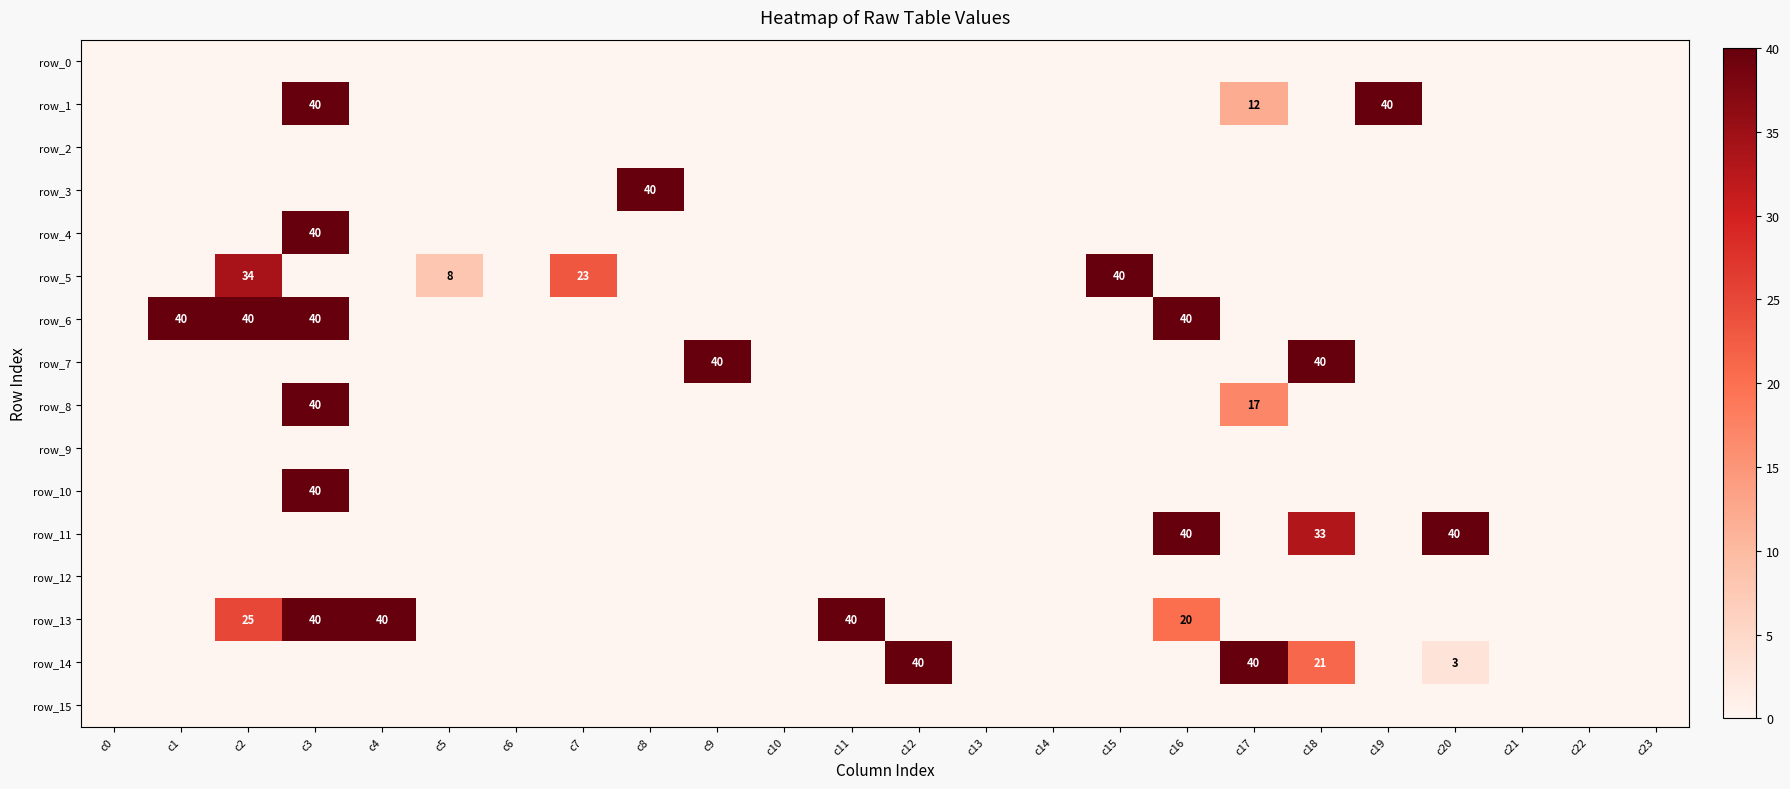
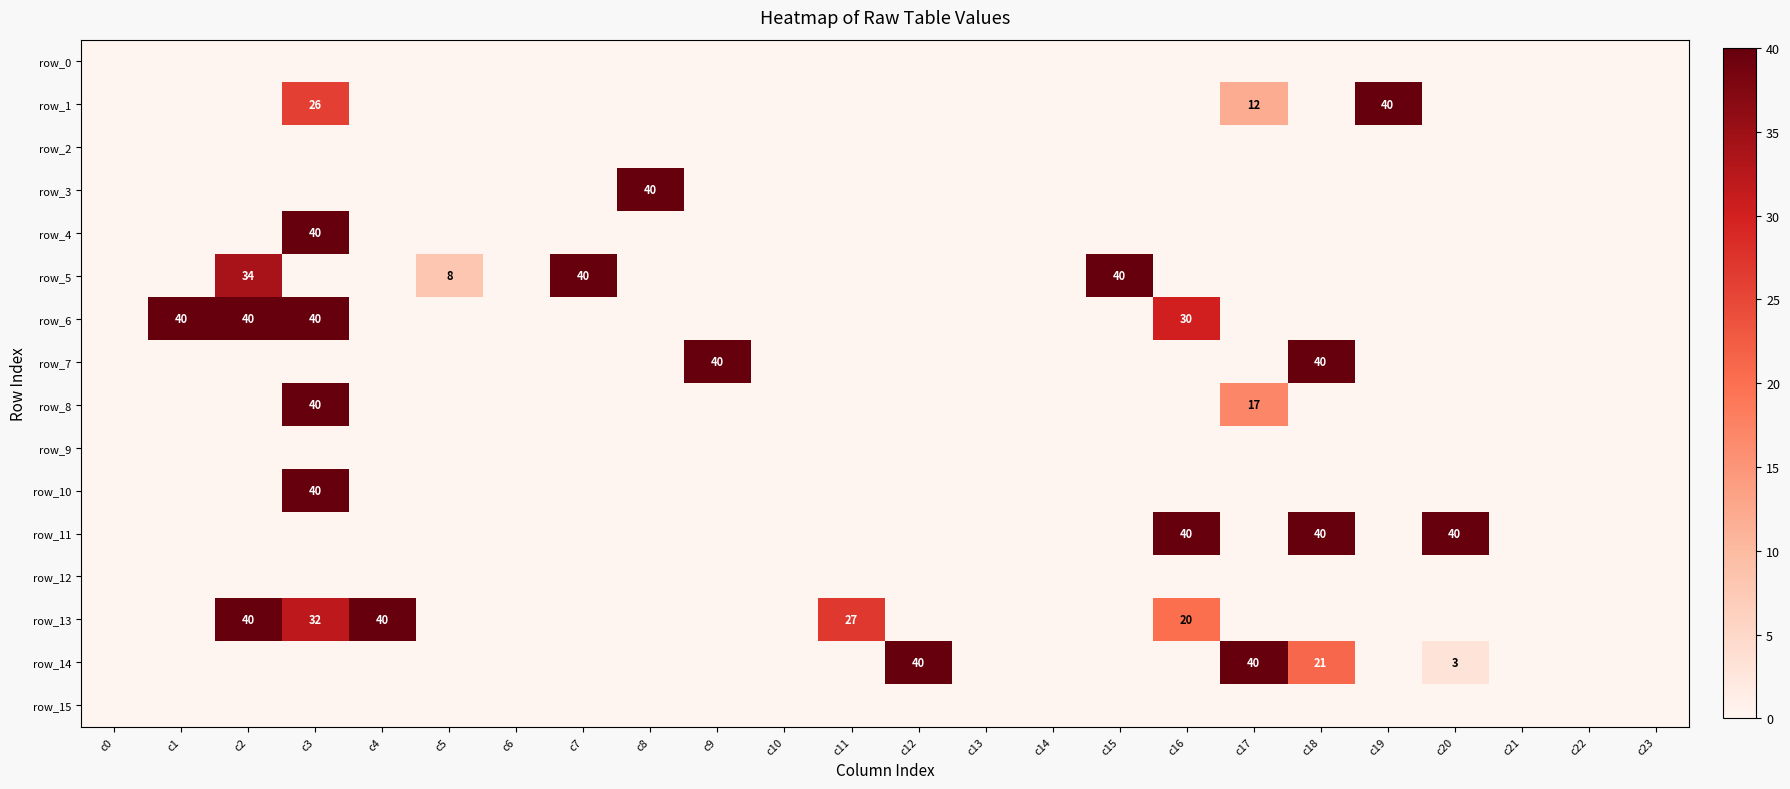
  {
    "row_1": {
-     "c3": 40,
+     "c3": 26,
      "c17": 12,
      "c19": 40
    },
    "row_3": {
      "c8": 40
    },
    "row_4": {
      "c3": 40
    },
    "row_5": {
      "c2": 34,
      "c5": 8,
-     "c7": 23,
+     "c7": 40,
      "c15": 40
    },
    "row_6": {
      "c1": 40,
      "c2": 40,
      "c3": 40,
-     "c16": 40
+     "c16": 30
    },
    "row_7": {
      "c9": 40,
      "c18": 40
    },
    "row_8": {
      "c3": 40,
      "c17": 17
    },
    "row_10": {
      "c3": 40
    },
    "row_11": {
      "c16": 40,
-     "c18": 33,
+     "c18": 40,
      "c20": 40
    },
    "row_13": {
-     "c2": 25,
-     "c3": 40,
+     "c2": 40,
+     "c3": 32,
      "c4": 40,
-     "c11": 40,
+     "c11": 27,
      "c16": 20
    },
    "row_14": {
      "c12": 40,
      "c17": 40,
      "c18": 21,
      "c20": 3
    }
  }
